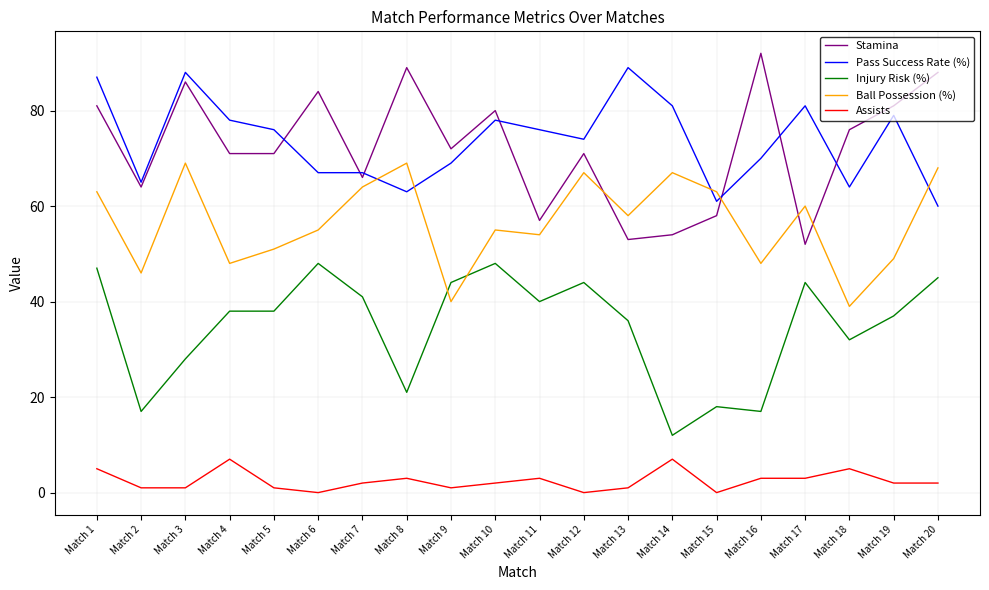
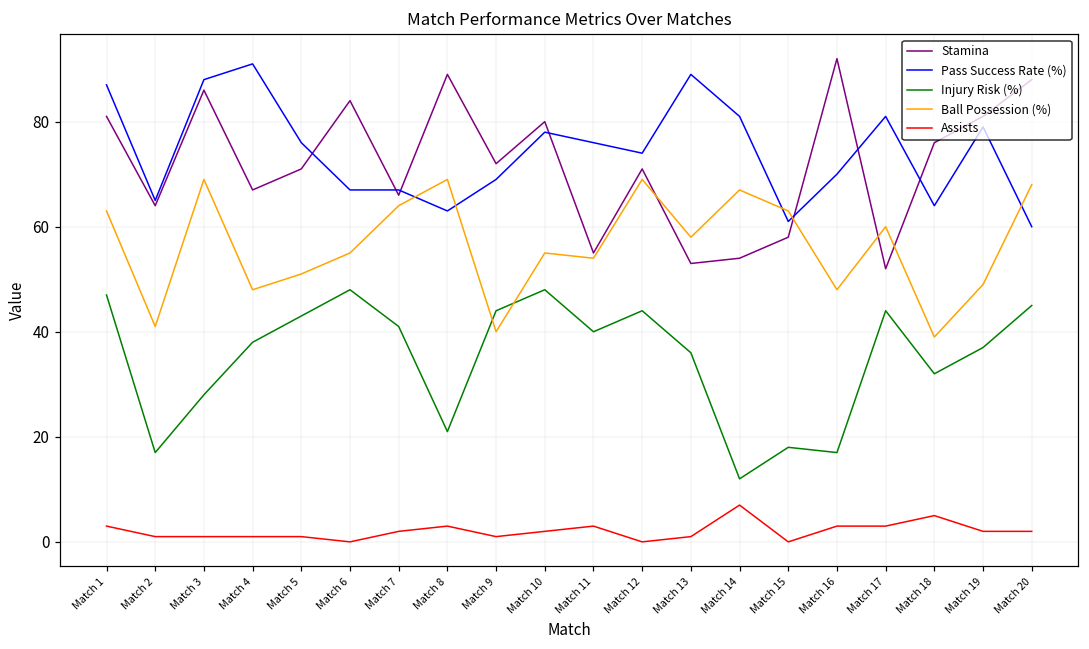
  {
    "Stamina": {
      "Match 1": 81,
      "Match 2": 64,
      "Match 3": 86,
-     "Match 4": 71,
+     "Match 4": 67,
      "Match 5": 71,
      "Match 6": 84,
      "Match 7": 66,
      "Match 8": 89,
      "Match 9": 72,
      "Match 10": 80,
-     "Match 11": 57,
+     "Match 11": 55,
      "Match 12": 71,
      "Match 13": 53,
      "Match 14": 54,
      "Match 15": 58,
      "Match 16": 92,
      "Match 17": 52,
      "Match 18": 76
    },
    "Pass Success Rate (%)": {
      "Match 1": 87,
      "Match 2": 65,
      "Match 3": 88,
-     "Match 4": 78,
+     "Match 4": 91,
      "Match 5": 76,
      "Match 6": 67,
      "Match 7": 67,
      "Match 8": 63,
      "Match 9": 69,
      "Match 10": 78,
      "Match 11": 76,
      "Match 12": 74,
      "Match 13": 89,
      "Match 14": 81,
      "Match 15": 61,
      "Match 16": 70,
      "Match 17": 81,
      "Match 18": 64,
      "Match 20": 60
    },
    "Injury Risk (%)": {
      "Match 1": 47,
      "Match 2": 17,
      "Match 3": 28,
      "Match 4": 38,
-     "Match 5": 38,
+     "Match 5": 43,
      "Match 6": 48,
      "Match 7": 41,
      "Match 8": 21,
      "Match 9": 44,
      "Match 10": 48,
      "Match 11": 40,
      "Match 12": 44,
      "Match 13": 36,
      "Match 14": 12,
      "Match 15": 18,
      "Match 16": 17,
      "Match 17": 44,
      "Match 18": 32,
      "Match 19": 37,
      "Match 20": 45
    },
    "Ball Possession (%)": {
      "Match 1": 63,
-     "Match 2": 46,
+     "Match 2": 41,
      "Match 3": 69,
      "Match 4": 48,
      "Match 5": 51,
      "Match 6": 55,
      "Match 7": 64,
      "Match 8": 69,
      "Match 9": 40,
      "Match 10": 55,
      "Match 11": 54,
-     "Match 12": 67,
+     "Match 12": 69,
      "Match 13": 58,
      "Match 14": 67,
      "Match 15": 63,
      "Match 16": 48,
      "Match 17": 60,
      "Match 18": 39,
      "Match 19": 49,
      "Match 20": 68
    },
    "Assists": {
-     "Match 1": 5,
+     "Match 1": 3,
      "Match 2": 1,
      "Match 3": 1,
-     "Match 4": 7,
+     "Match 4": 1,
      "Match 5": 1,
      "Match 6": 0,
      "Match 7": 2,
      "Match 8": 3,
      "Match 9": 1,
      "Match 10": 2,
      "Match 11": 3,
      "Match 12": 0,
      "Match 13": 1,
      "Match 14": 7,
      "Match 15": 0,
      "Match 16": 3,
      "Match 17": 3,
      "Match 18": 5,
      "Match 19": 2,
      "Match 20": 2
    }
  }
